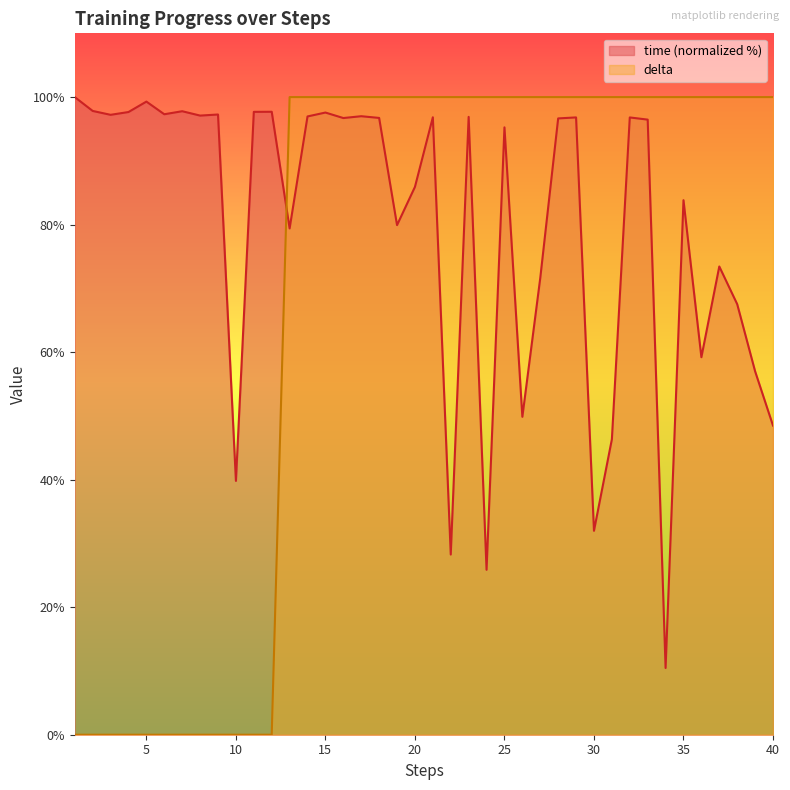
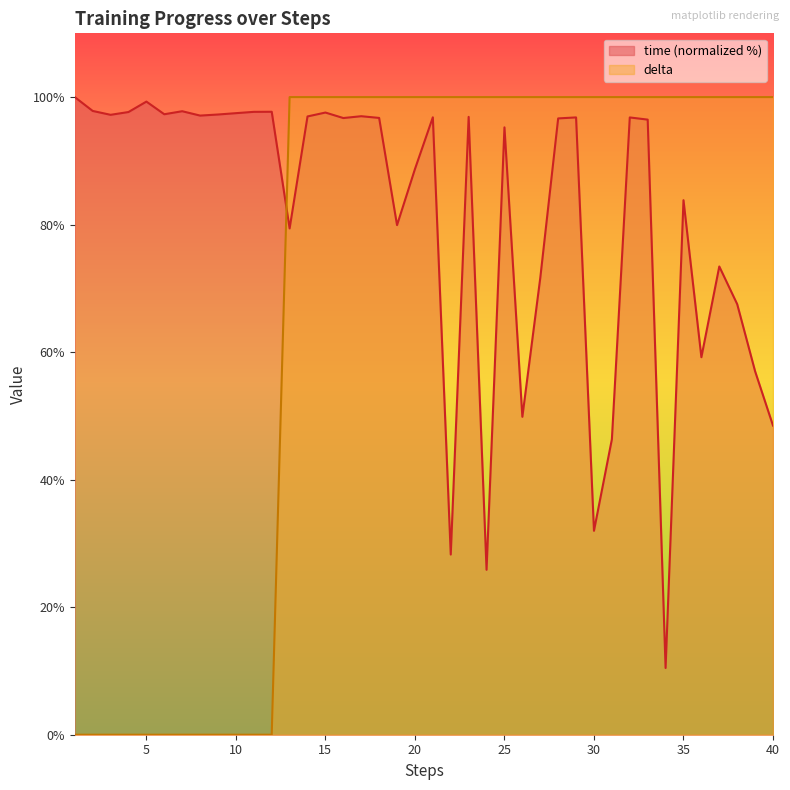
  {
    "time (normalized %)": {
      "5": "99%",
-     "10": "40%",
+     "10": "97%",
      "15": "98%",
-     "20": "86%",
+     "20": "89%",
      "25": "95%",
      "30": "32%",
      "35": "84%",
      "40": "48%"
    },
    "delta": {
      "5": "0%",
      "10": "0%",
      "15": "100%",
      "20": "100%",
      "25": "100%",
      "30": "100%",
      "35": "100%",
      "40": "100%"
    }
  }
